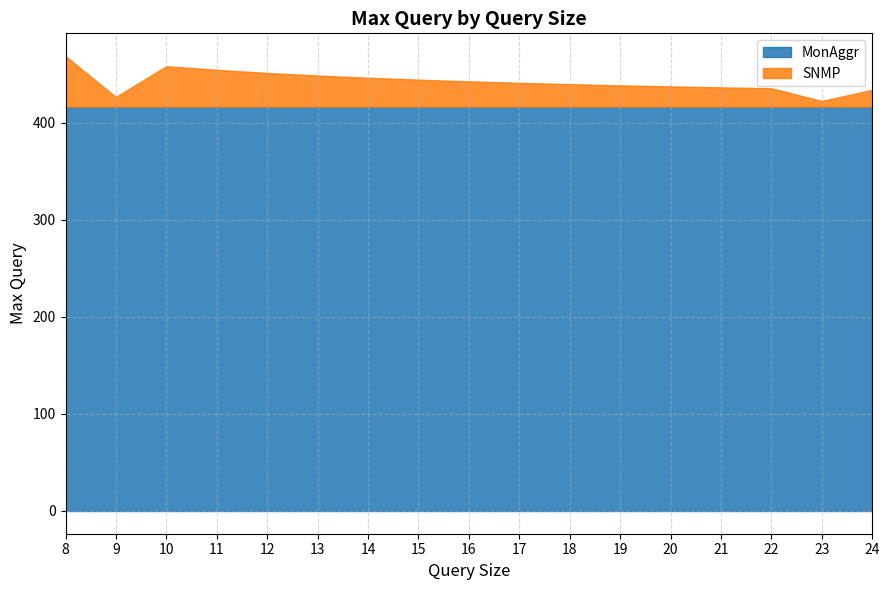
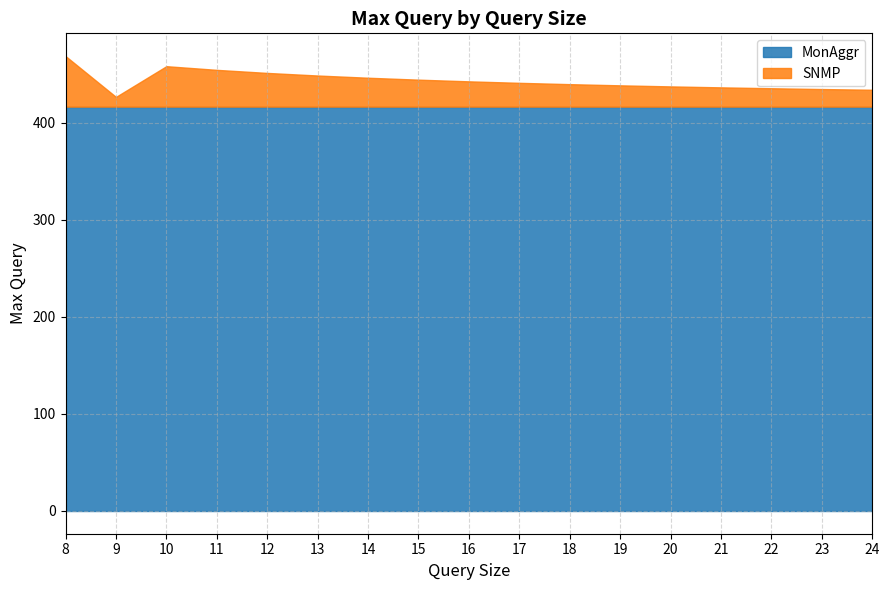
  {
    "MonAggr": {
      "8": 420,
      "9": 420,
      "10": 420,
      "11": 420,
      "12": 420,
      "13": 420,
      "14": 420,
      "15": 420,
      "16": 420,
      "17": 420,
      "18": 420,
      "19": 420,
      "20": 420,
      "21": 420,
      "22": 420,
      "23": 420,
      "24": 420
    },
    "SNMP": {
      "8": 50,
      "9": 10,
      "10": 40,
      "11": 40,
      "12": 30,
      "13": 30,
      "14": 30,
      "15": 30,
      "16": 30,
      "17": 20,
      "18": 20,
      "19": 20,
      "20": 20,
      "21": 20,
      "22": 20,
-     "23": 10,
+     "23": 20,
      "24": 20
    }
  }
